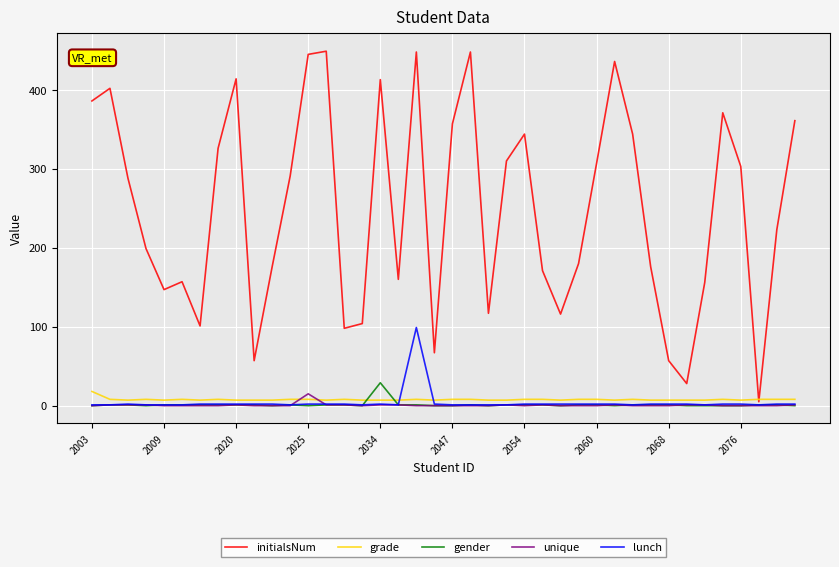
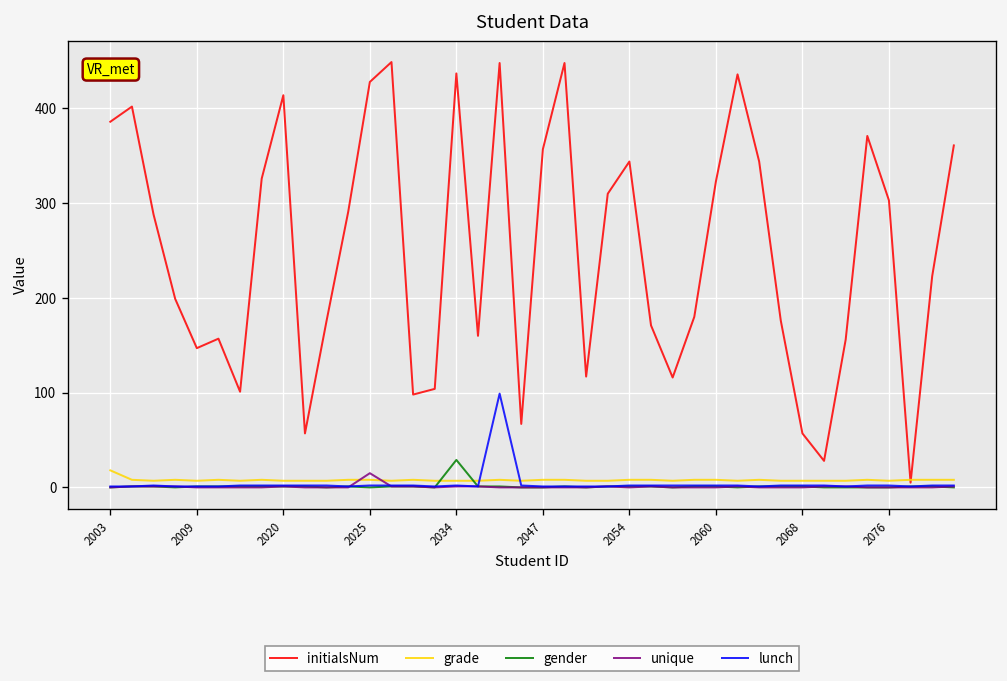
  {
    "initialsNum": {
      "2003": 390,
      "2009": 150,
      "2020": 410,
-     "2025": 450,
-     "2034": 410,
+     "2025": 430,
+     "2034": 440,
      "2047": 360,
      "2054": 340,
-     "2060": 310,
+     "2060": 320,
      "2068": 60,
      "2076": 300
    },
    "grade": {
      "2003": 20,
      "2009": 10,
      "2020": 10,
      "2025": 10,
      "2034": 10,
      "2047": 10,
      "2054": 10,
      "2060": 10,
      "2068": 10,
      "2076": 10
    },
    "gender": {
      "2034": 30
    },
    "unique": {
      "2025": 20
    }
  }
